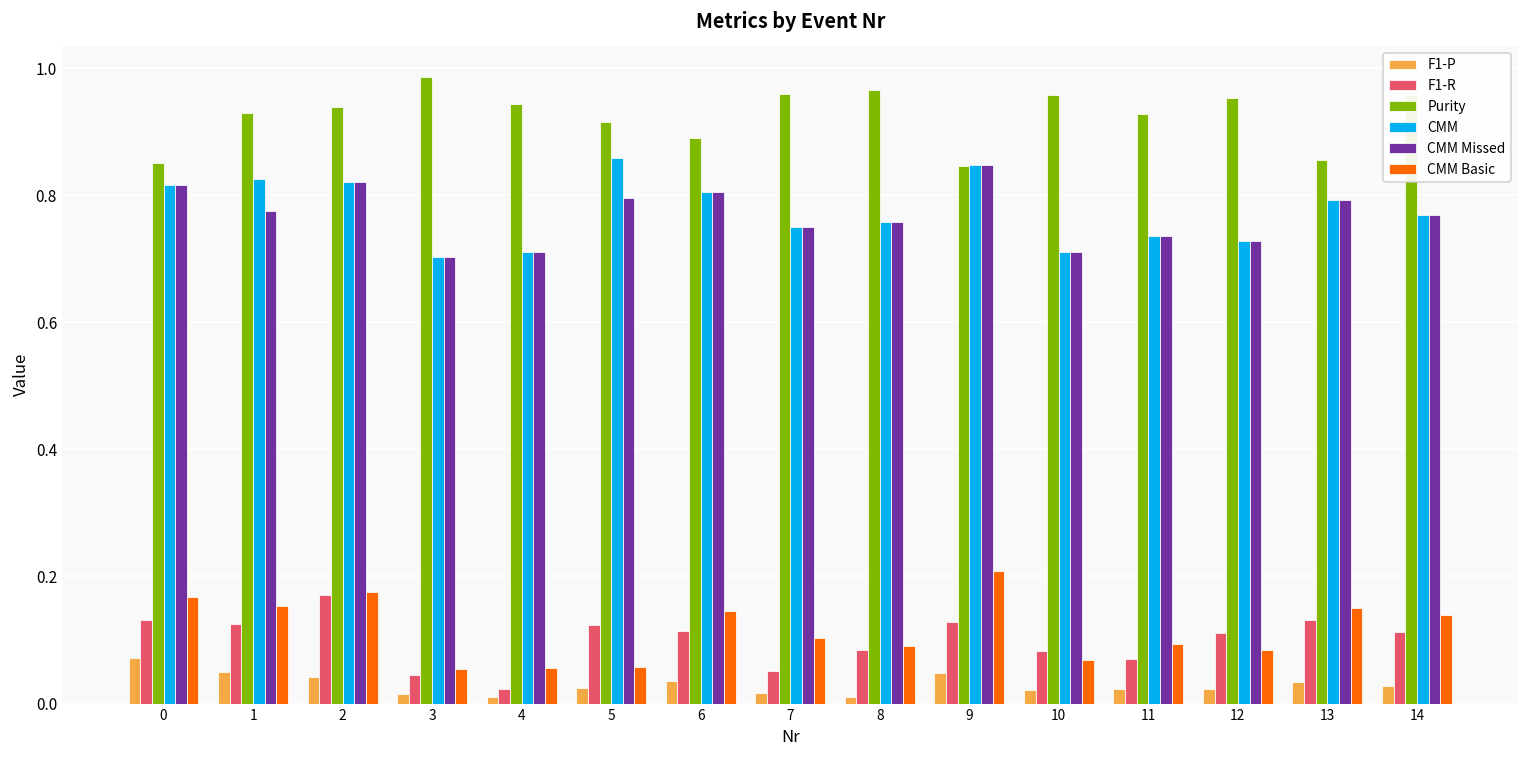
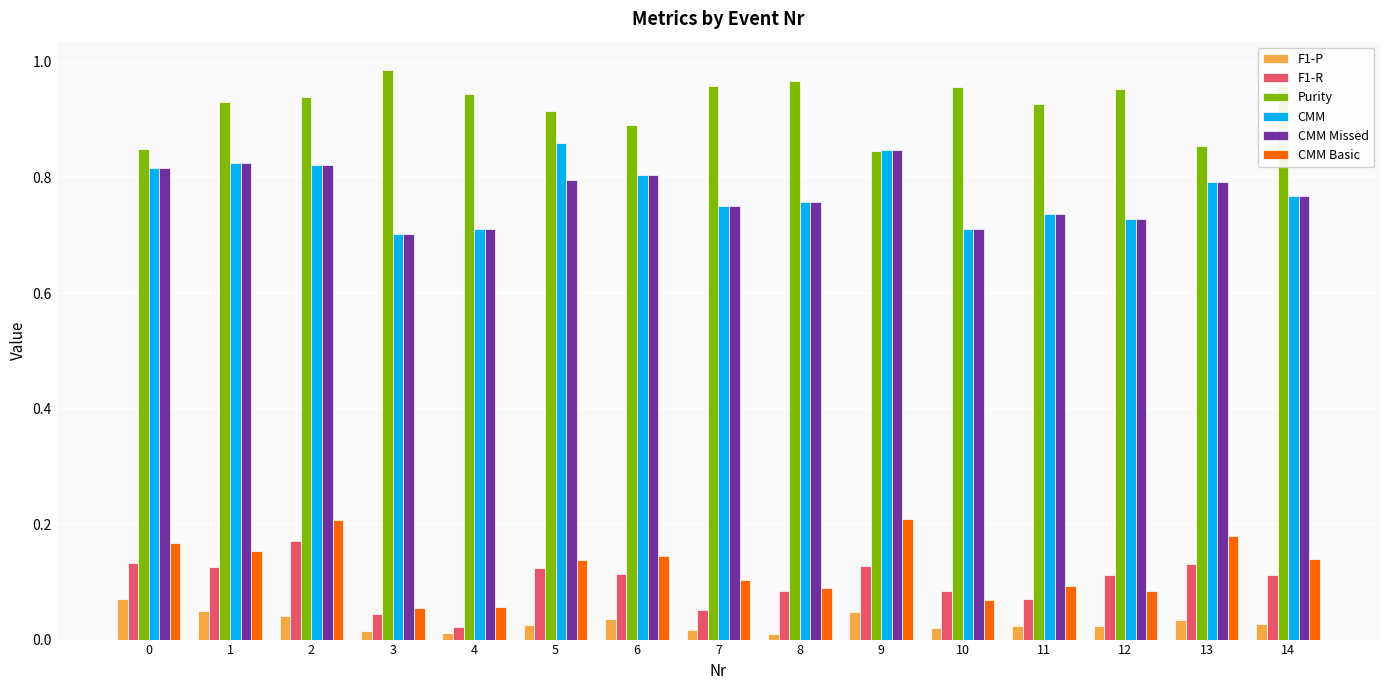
  {
    "F1-P": {
      "0": 0.07,
      "1": 0.05,
      "2": 0.04,
      "3": 0.01,
      "4": 0.01,
      "5": 0.03,
      "6": 0.04,
      "7": 0.02,
      "8": 0.01,
      "9": 0.05,
      "10": 0.02,
      "11": 0.02,
      "12": 0.02,
      "13": 0.03,
      "14": 0.03
    },
    "F1-R": {
      "0": 0.13,
      "1": 0.13,
      "2": 0.17,
      "3": 0.04,
      "4": 0.02,
      "5": 0.12,
      "6": 0.11,
      "7": 0.05,
      "8": 0.08,
      "9": 0.13,
      "10": 0.08,
      "11": 0.07,
      "12": 0.11,
      "13": 0.13,
      "14": 0.11
    },
    "Purity": {
      "0": 0.85,
      "1": 0.93,
      "2": 0.94,
      "3": 0.99,
      "4": 0.94,
      "5": 0.92,
      "6": 0.89,
      "7": 0.96,
      "8": 0.97,
      "9": 0.85,
      "10": 0.96,
      "11": 0.93,
      "12": 0.95,
      "13": 0.86
    },
    "CMM": {
      "0": 0.82,
      "1": 0.82,
      "2": 0.82,
      "3": 0.70,
      "4": 0.71,
      "5": 0.86,
      "6": 0.80,
      "7": 0.75,
      "8": 0.76,
      "9": 0.85,
      "10": 0.71,
      "11": 0.74,
      "12": 0.73,
      "13": 0.79,
      "14": 0.77
    },
    "CMM Missed": {
      "0": 0.82,
-     "1": 0.77,
+     "1": 0.82,
      "2": 0.82,
      "3": 0.70,
      "4": 0.71,
      "5": 0.80,
      "6": 0.80,
      "7": 0.75,
      "8": 0.76,
      "9": 0.85,
      "10": 0.71,
      "11": 0.74,
      "12": 0.73,
      "13": 0.79,
      "14": 0.77
    },
    "CMM Basic": {
      "0": 0.17,
      "1": 0.15,
-     "2": 0.18,
+     "2": 0.21,
      "3": 0.05,
      "4": 0.06,
-     "5": 0.06,
+     "5": 0.14,
      "6": 0.15,
      "7": 0.10,
      "8": 0.09,
      "9": 0.21,
      "10": 0.07,
      "11": 0.09,
      "12": 0.08,
-     "13": 0.15,
+     "13": 0.18,
      "14": 0.14
    }
  }
